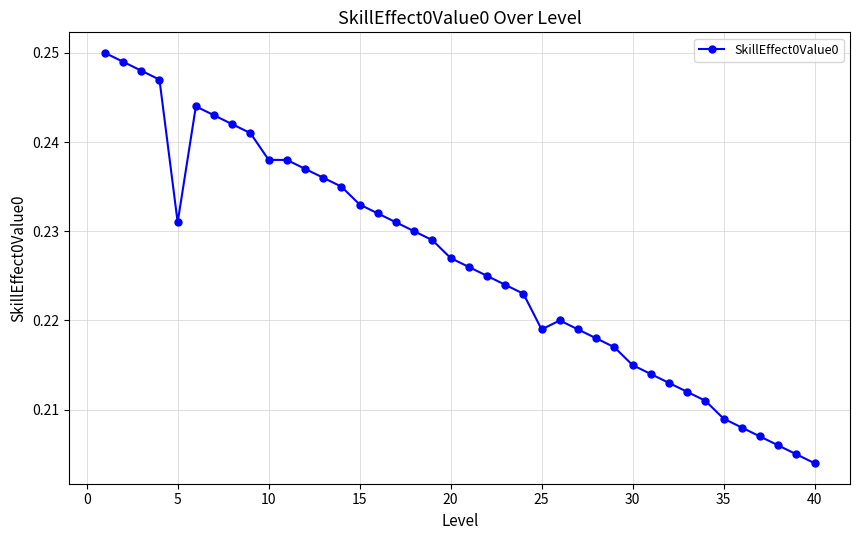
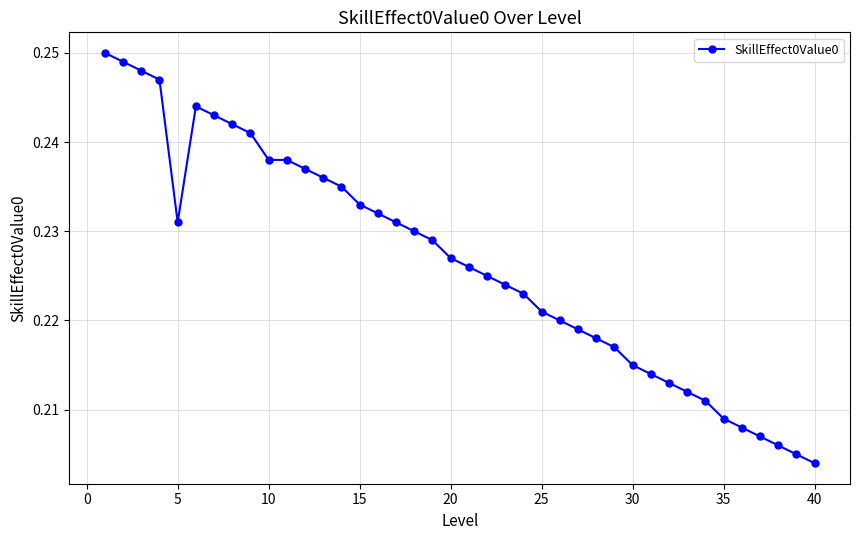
  {
    "5": 0.231,
    "10": 0.238,
    "15": 0.233,
    "20": 0.227,
-   "25": 0.219,
+   "25": 0.221,
    "30": 0.215,
    "35": 0.209,
    "40": 0.204
  }
